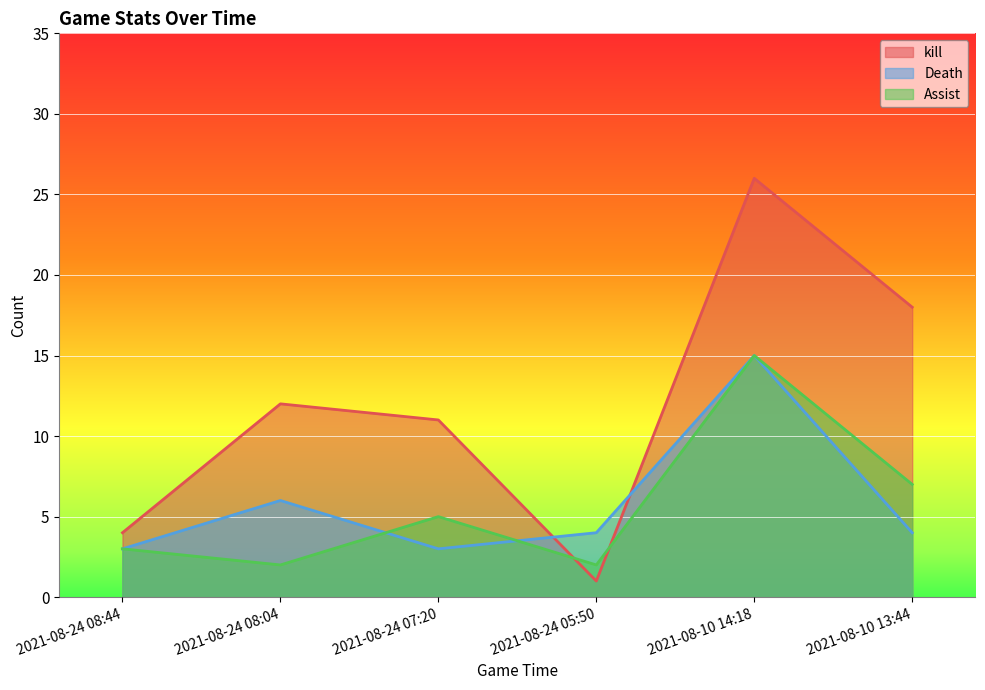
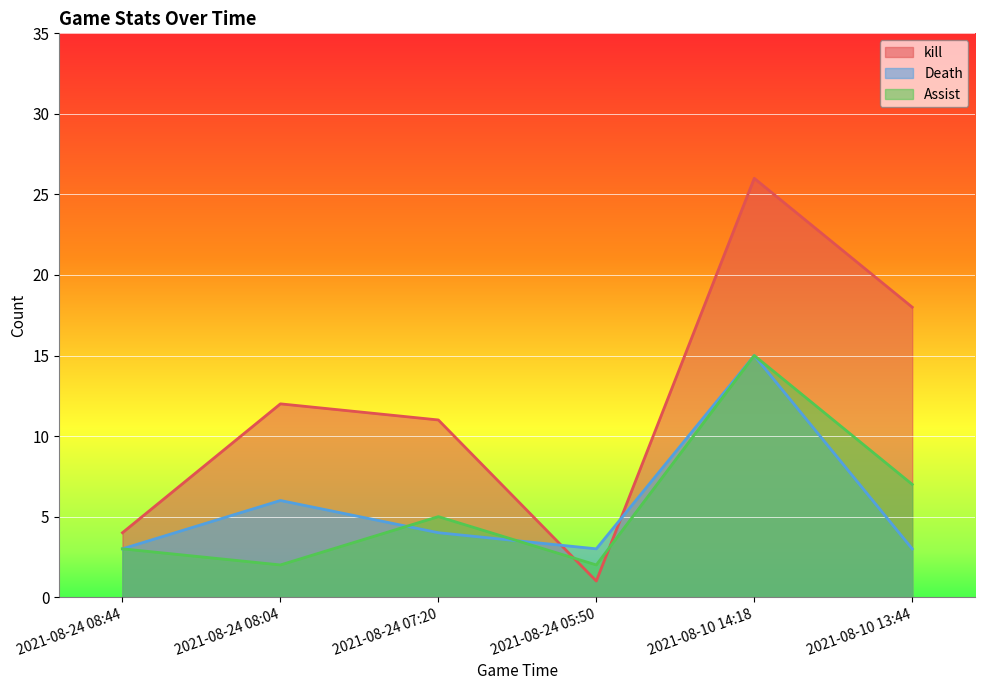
  {
    "kill": {
      "2021-08-24 08:44": 4,
      "2021-08-24 08:04": 12,
      "2021-08-24 07:20": 11,
      "2021-08-24 05:50": 1,
      "2021-08-10 14:18": 26,
      "2021-08-10 13:44": 18
    },
    "Death": {
      "2021-08-24 08:04": 6,
-     "2021-08-24 07:20": 3,
-     "2021-08-24 05:50": 4,
-     "2021-08-10 13:44": 4
+     "2021-08-24 07:20": 4,
+     "2021-08-24 05:50": 3,
+     "2021-08-10 13:44": 3
    },
    "Assist": {
      "2021-08-24 08:04": 2,
      "2021-08-24 07:20": 5,
      "2021-08-24 05:50": 2,
      "2021-08-10 13:44": 7
    }
  }
